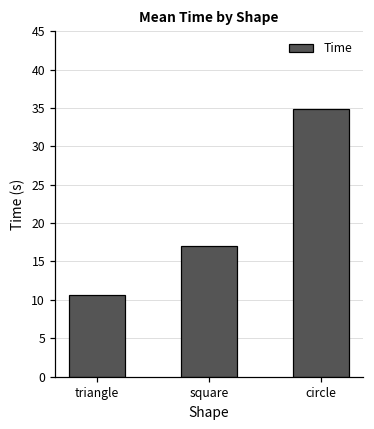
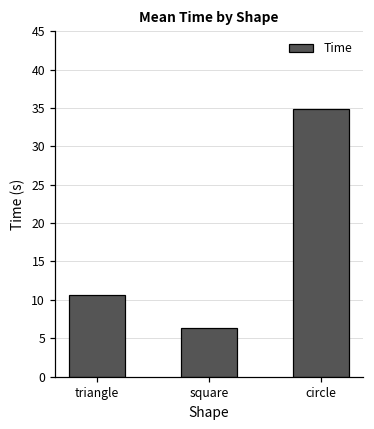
  {
    "triangle": 11,
-   "square": 17,
+   "square": 6,
    "circle": 35
  }
